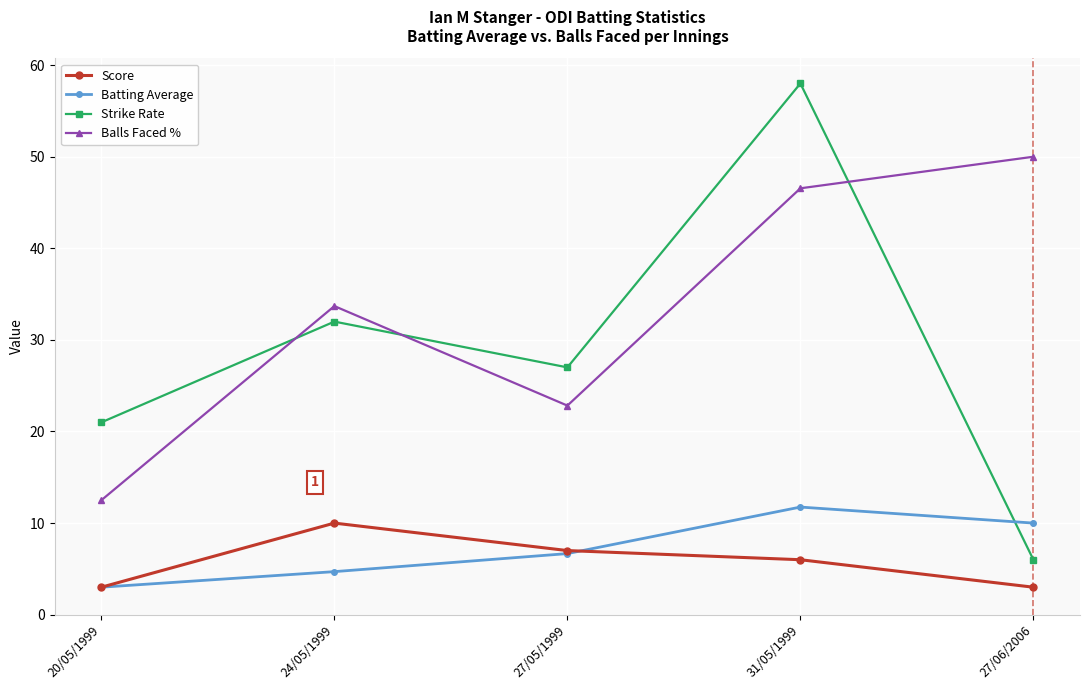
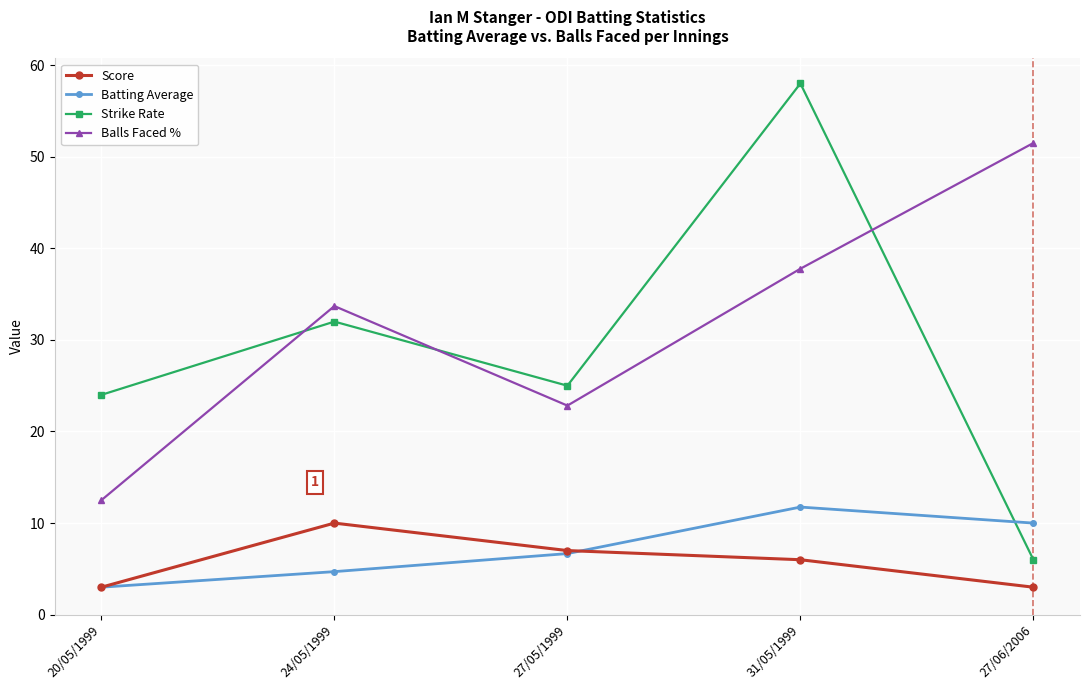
  {
    "Score": {
      "24/05/1999": 10,
      "27/05/1999": 7,
      "31/05/1999": 6,
      "27/06/2006": 3
    },
    "Batting Average": {
      "24/05/1999": 5,
      "27/05/1999": 7,
      "31/05/1999": 12,
      "27/06/2006": 10
    },
    "Strike Rate": {
-     "20/05/1999": 21,
+     "20/05/1999": 24,
      "24/05/1999": 32,
-     "27/05/1999": 27,
+     "27/05/1999": 25,
      "31/05/1999": 58,
      "27/06/2006": 6
    },
    "Balls Faced %": {
      "20/05/1999": 13,
      "24/05/1999": 34,
      "27/05/1999": 23,
-     "31/05/1999": 47,
-     "27/06/2006": 50
+     "31/05/1999": 38,
+     "27/06/2006": 52
    }
  }
